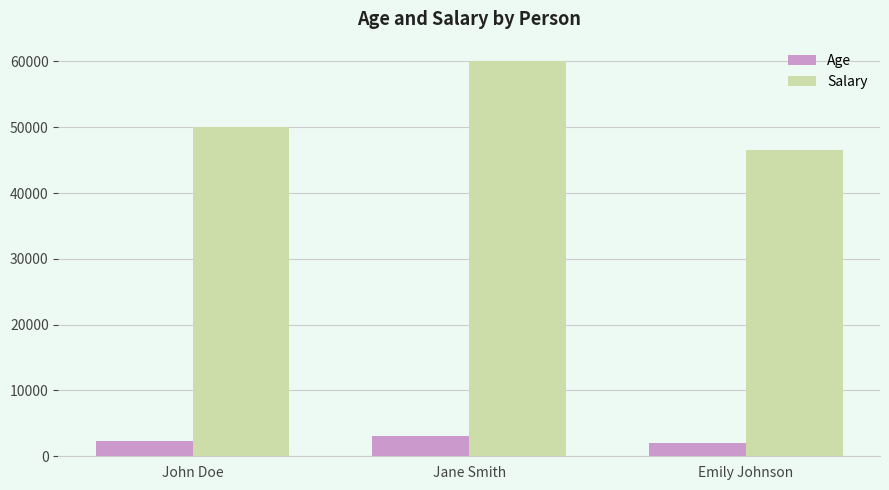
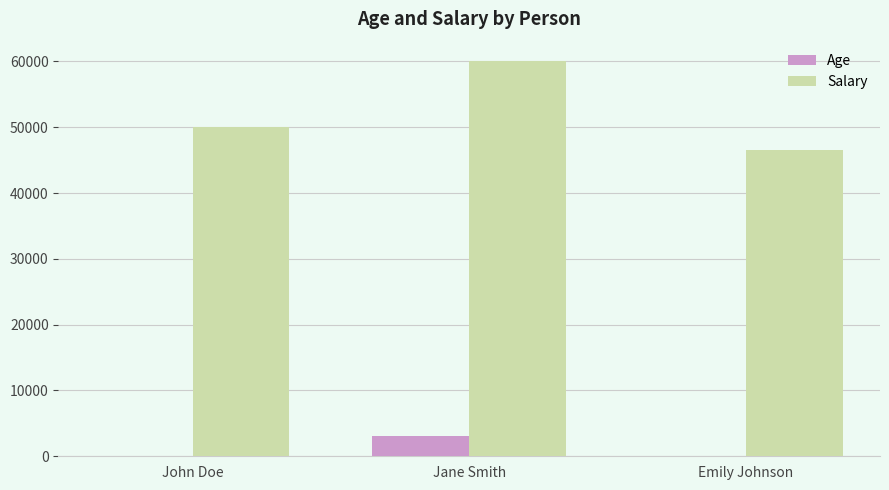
  {
    "Age": {
-     "John Doe": 2000,
+     "John Doe": 0,
      "Jane Smith": 3000,
-     "Emily Johnson": 2000
+     "Emily Johnson": 0
    },
    "Salary": {
      "John Doe": 50000,
      "Jane Smith": 60000,
      "Emily Johnson": 47000
    }
  }
